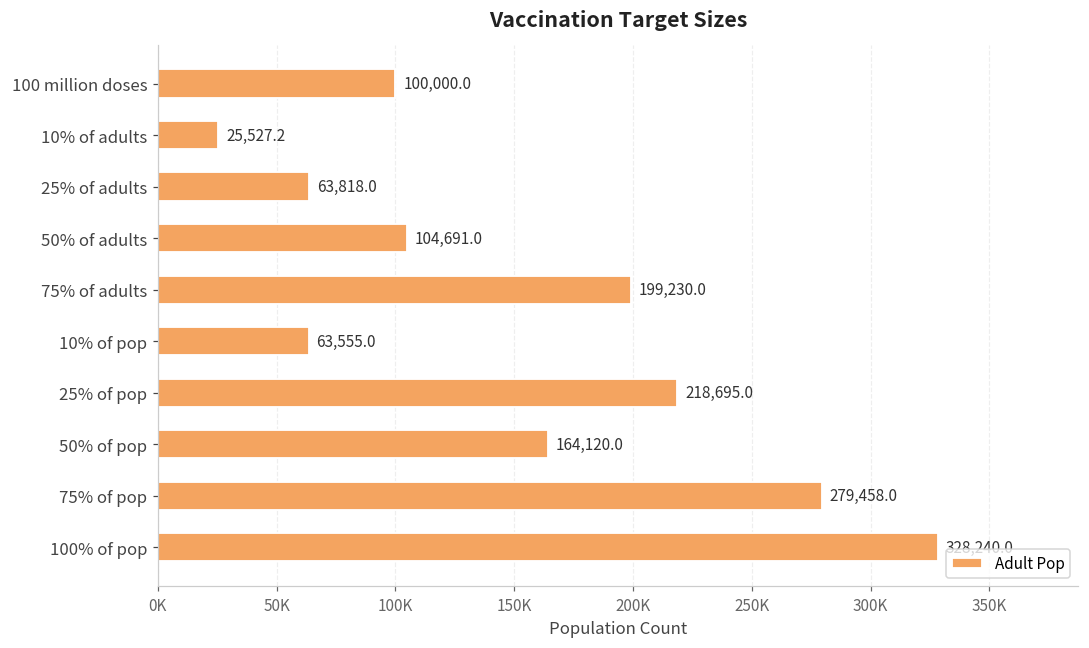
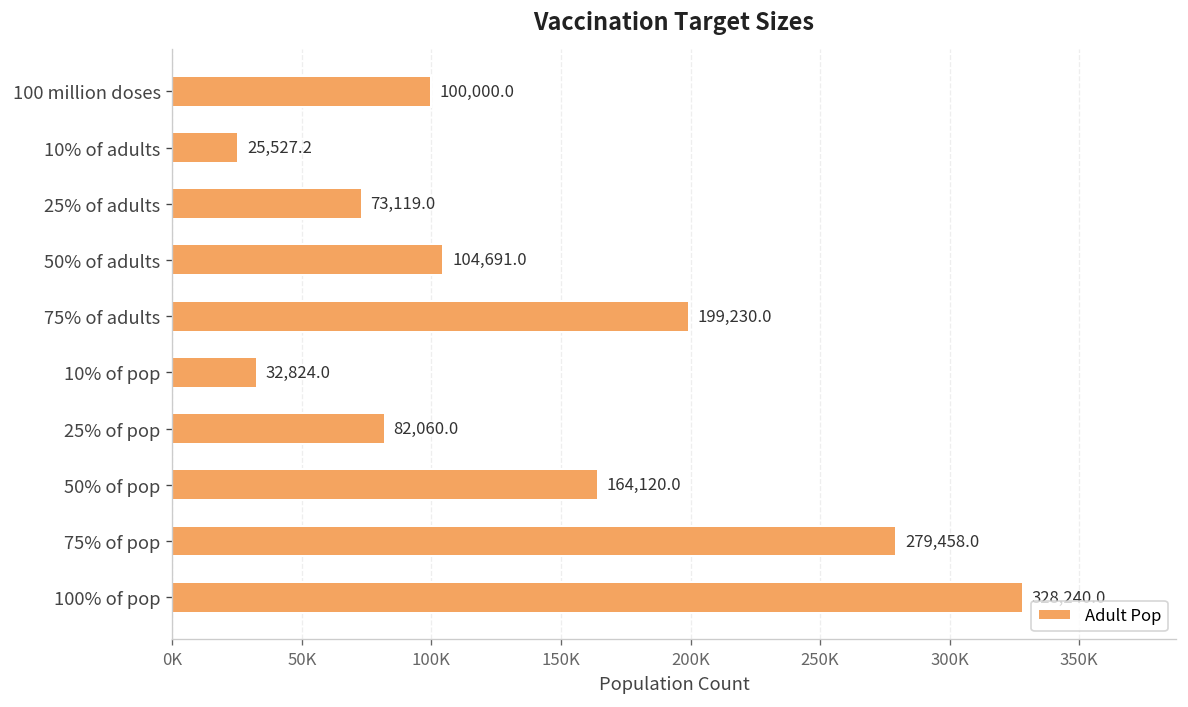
  {
    "100 million doses": "100,000.0",
    "10% of adults": "25,527.2",
-   "25% of adults": "63,818.0",
+   "25% of adults": "73,119.0",
    "50% of adults": "104,691.0",
    "75% of adults": "199,230.0",
-   "10% of pop": "63,555.0",
-   "25% of pop": "218,695.0",
+   "10% of pop": "32,824.0",
+   "25% of pop": "82,060.0",
    "50% of pop": "164,120.0",
    "75% of pop": "279,458.0"
  }
